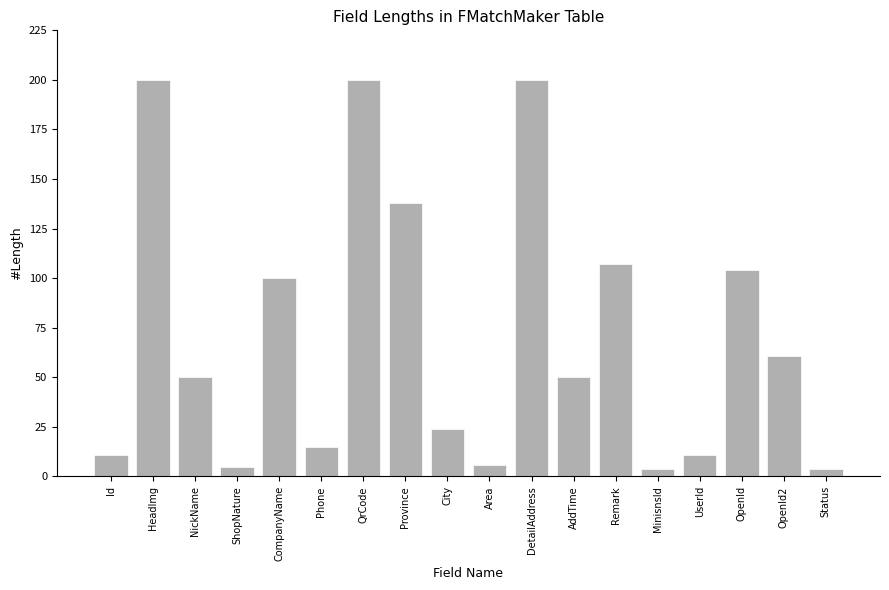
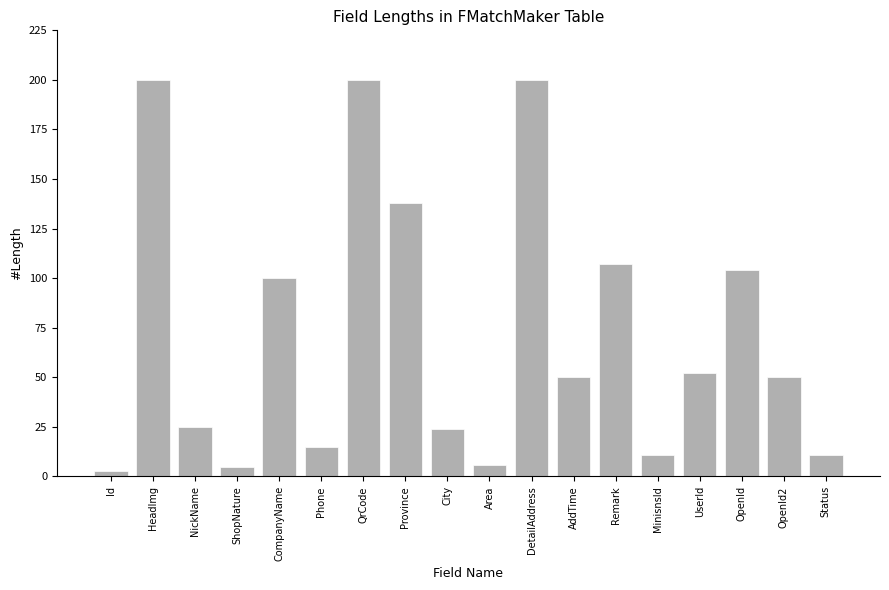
  {
-   "Id": 11,
+   "Id": 3,
    "HeadImg": 200,
-   "NickName": 50,
+   "NickName": 25,
    "ShopNature": 5,
    "CompanyName": 100,
    "Phone": 15,
    "QrCode": 200,
    "Province": 138,
    "City": 24,
    "Area": 6,
    "DetailAddress": 200,
    "AddTime": 50,
    "Remark": 107,
-   "MinisnsId": 4,
-   "UserId": 11,
+   "MinisnsId": 11,
+   "UserId": 52,
    "OpenId": 104,
-   "OpenId2": 61,
-   "Status": 4
+   "OpenId2": 50,
+   "Status": 11
  }
